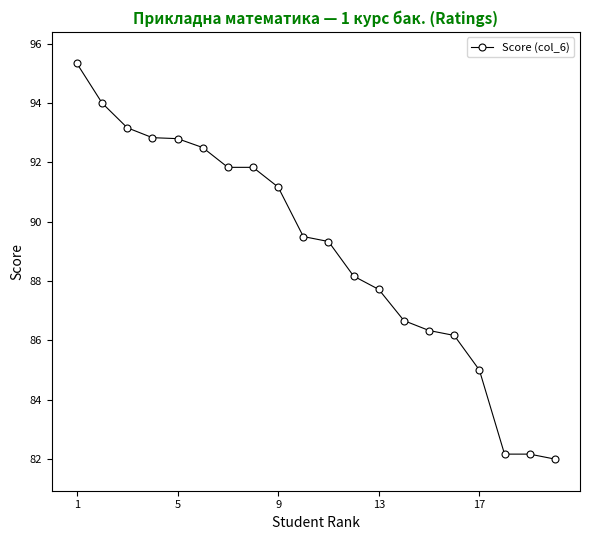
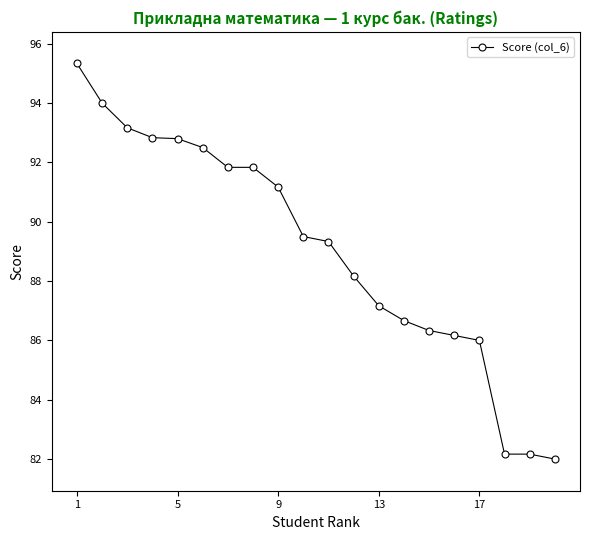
  {
    "1": 95.3,
    "5": 92.8,
    "9": 91.2,
-   "13": 87.7,
-   "17": 85
+   "13": 87.2,
+   "17": 86
  }
